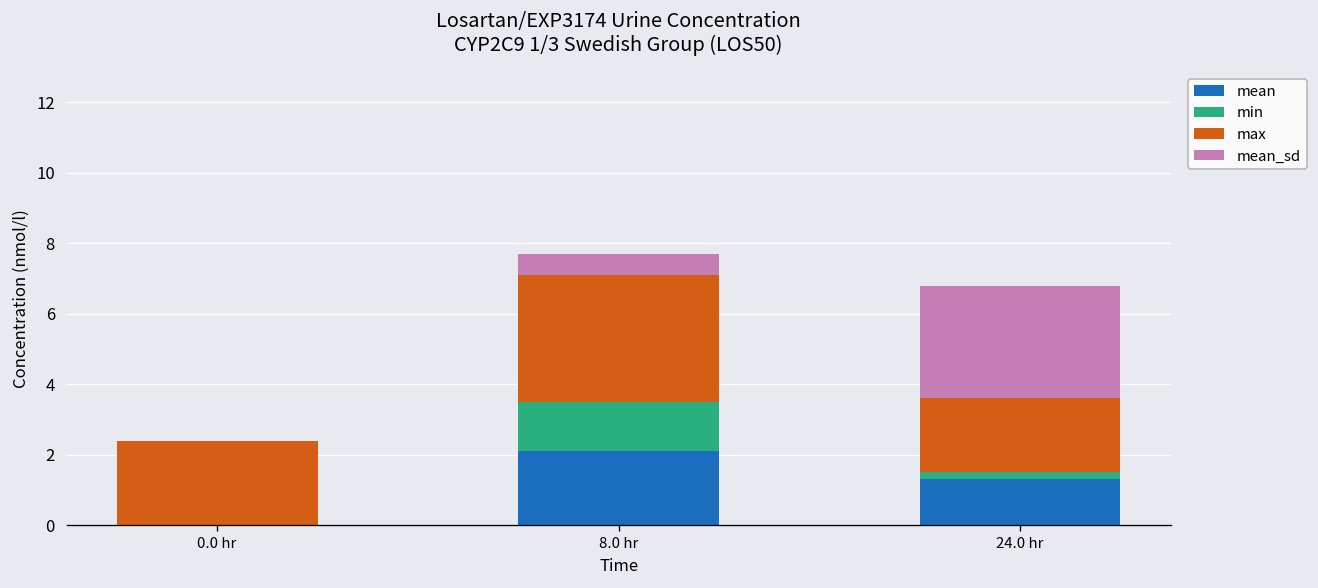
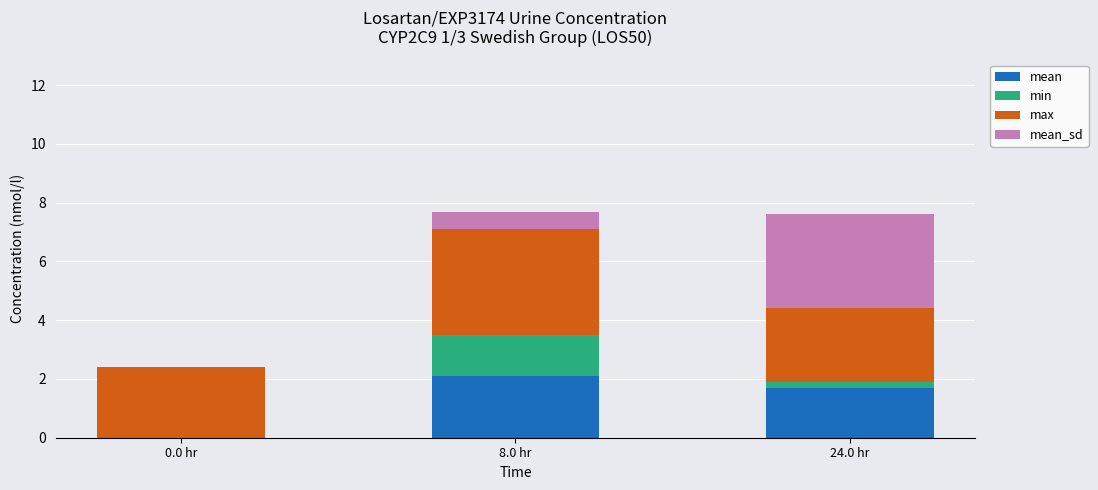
  {
    "mean": {
      "0.0 hr": 0.0,
      "8.0 hr": 2.1,
-     "24.0 hr": 1.3
+     "24.0 hr": 1.7
    },
    "min": {
      "0.0 hr": 0.0,
      "8.0 hr": 1.4,
      "24.0 hr": 0.2
    },
    "max": {
      "0.0 hr": 2.4,
      "8.0 hr": 3.6,
-     "24.0 hr": 2.1
+     "24.0 hr": 2.5
    },
    "mean_sd": {
      "0.0 hr": 0.0,
      "8.0 hr": 0.6,
      "24.0 hr": 3.2
    }
  }
